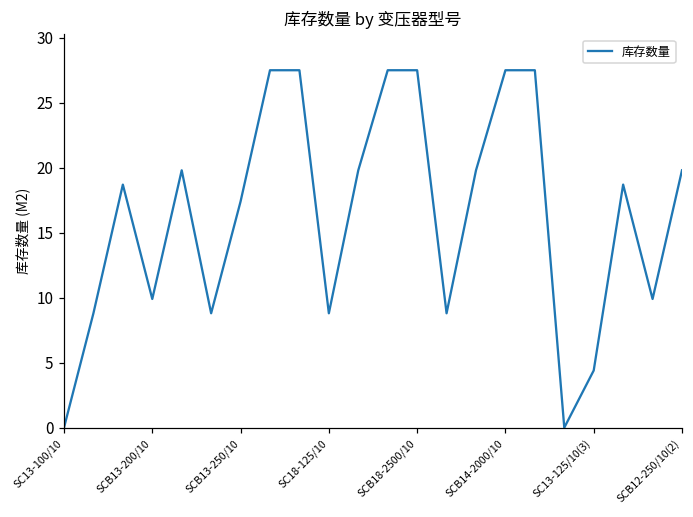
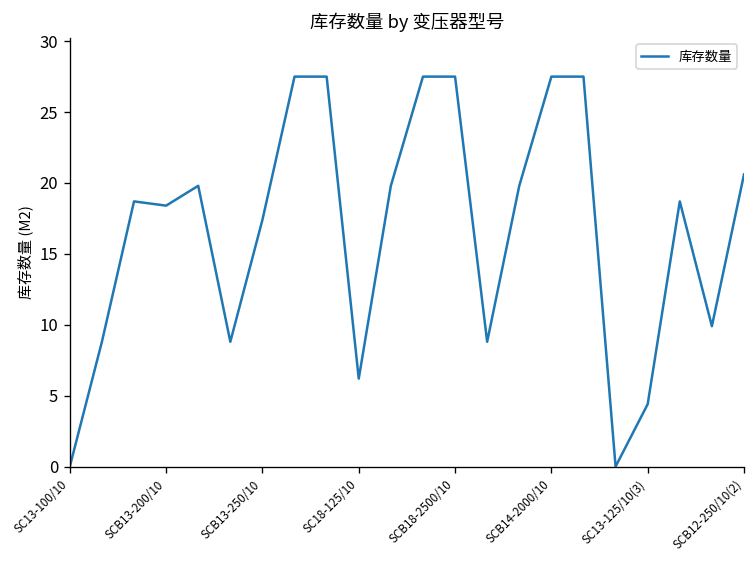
  {
    "SC13-100/10": 0.0,
-   "SCB13-200/10": 9.9,
+   "SCB13-200/10": 18.4,
    "SCB13-250/10": 17.4,
-   "SC18-125/10": 8.8,
+   "SC18-125/10": 6.2,
    "SCB18-2500/10": 27.5,
    "SCB14-2000/10": 27.5,
    "SC13-125/10(3)": 4.4,
-   "SCB12-250/10(2)": 19.8
+   "SCB12-250/10(2)": 20.6
  }
